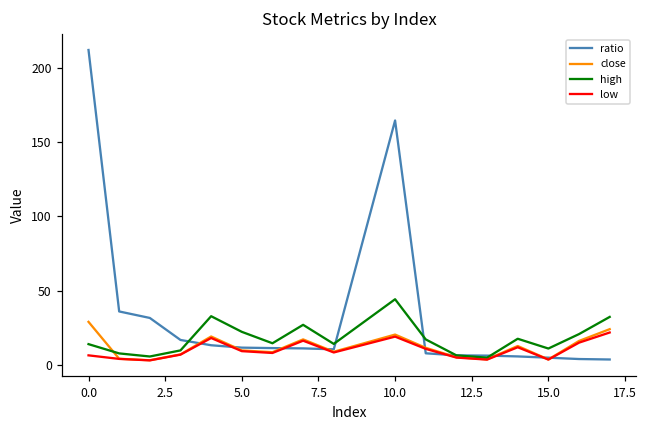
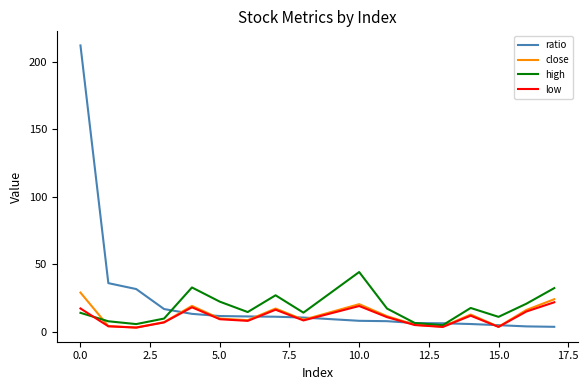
  {
    "ratio": {
      "0.0": 212,
      "5.0": 12,
-     "10.0": 165
+     "10.0": 8
    },
    "close": {
      "0.0": 29
    },
    "high": {
      "0.0": 14,
      "5.0": 22,
      "10.0": 44,
      "15.0": 11
    },
    "low": {
-     "0.0": 6
+     "0.0": 17
    }
  }
